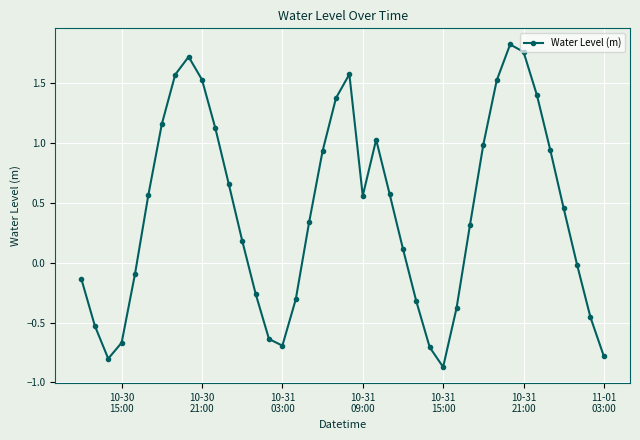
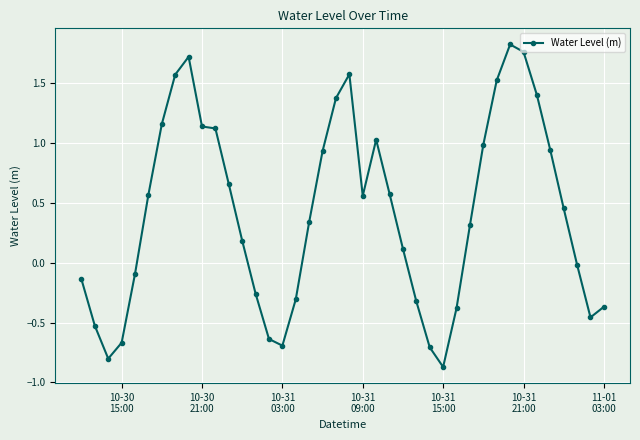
  {
    "10-30 15:00": -0.67,
-   "10-30 21:00": 1.53,
+   "10-30 21:00": 1.14,
    "10-31 03:00": -0.69,
    "10-31 09:00": 0.56,
    "10-31 15:00": -0.87,
-   "11-01 03:00": -0.78
+   "11-01 03:00": -0.37
  }
